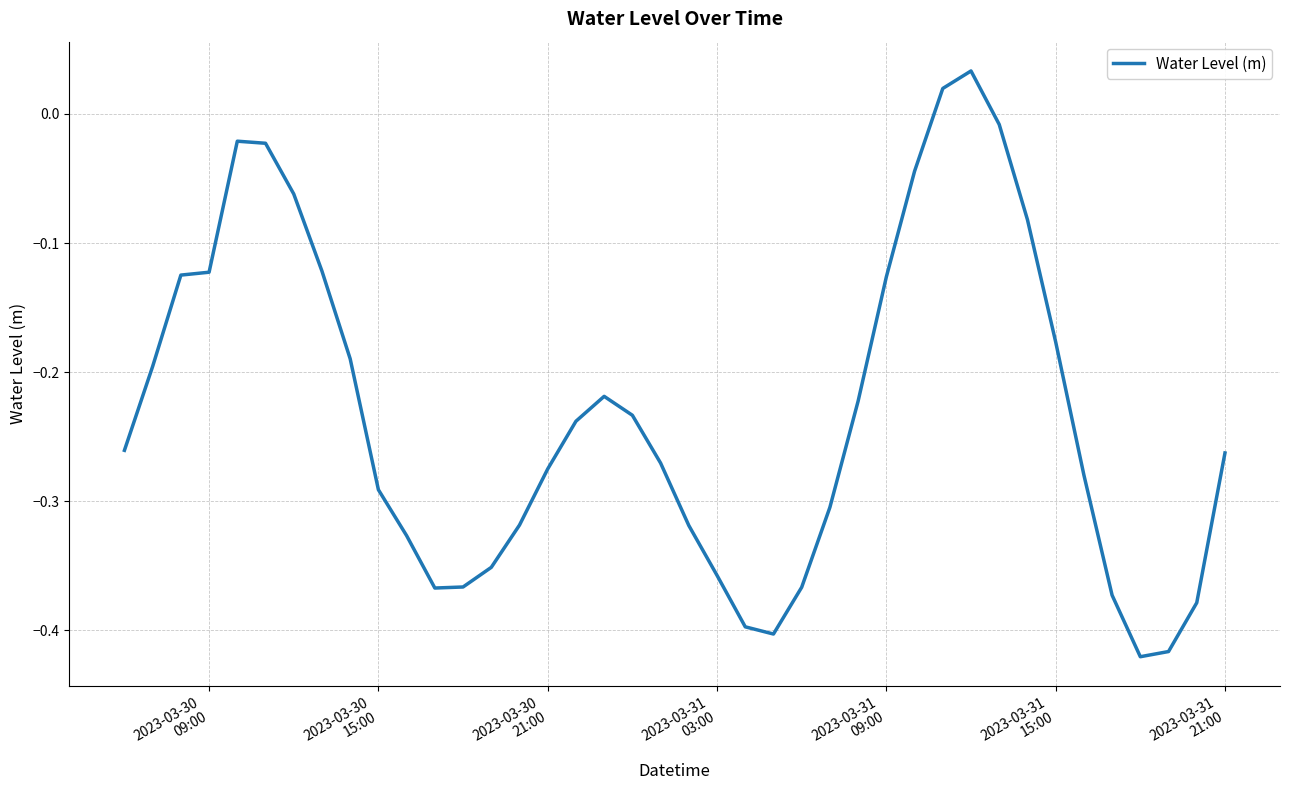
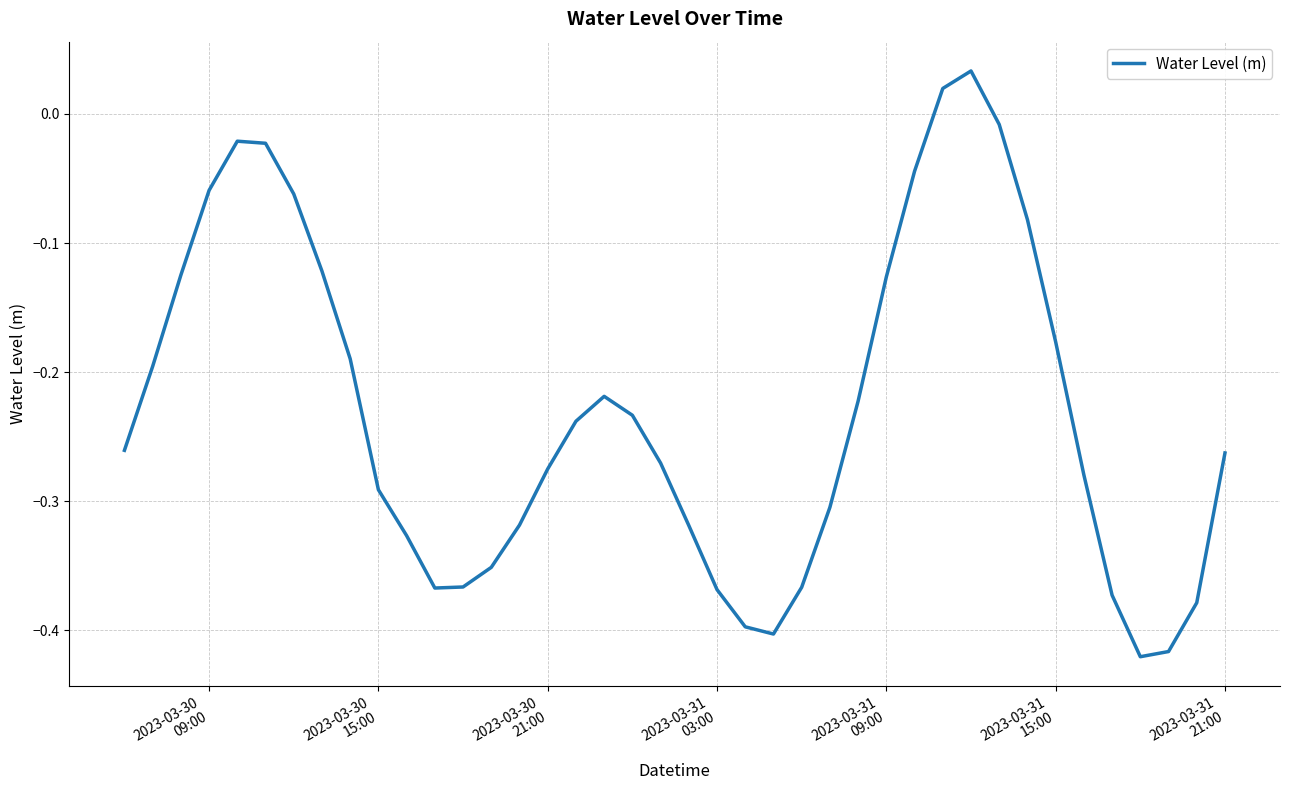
  {
-   "2023-03-30 09:00": -0.123,
+   "2023-03-30 09:00": -0.059,
    "2023-03-30 15:00": -0.291,
    "2023-03-30 21:00": -0.275,
-   "2023-03-31 03:00": -0.357,
+   "2023-03-31 03:00": -0.368,
    "2023-03-31 09:00": -0.126,
    "2023-03-31 15:00": -0.177,
    "2023-03-31 21:00": -0.263
  }
